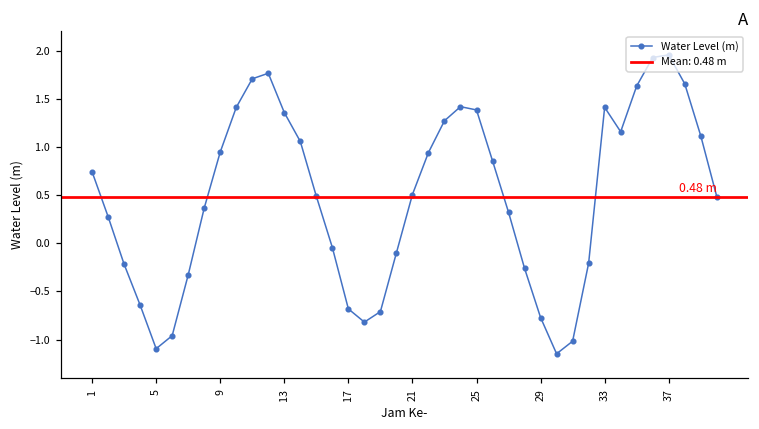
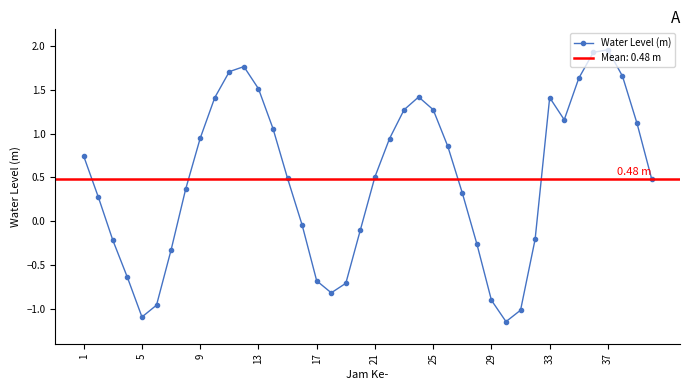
  {
    "1": 0.7,
    "5": -1.1,
    "9": 0.9,
-   "13": 1.4,
+   "13": 1.5,
    "17": -0.7,
    "21": 0.5,
-   "25": 1.4,
-   "29": -0.8,
+   "25": 1.3,
+   "29": -0.9,
    "33": 1.4
  }
